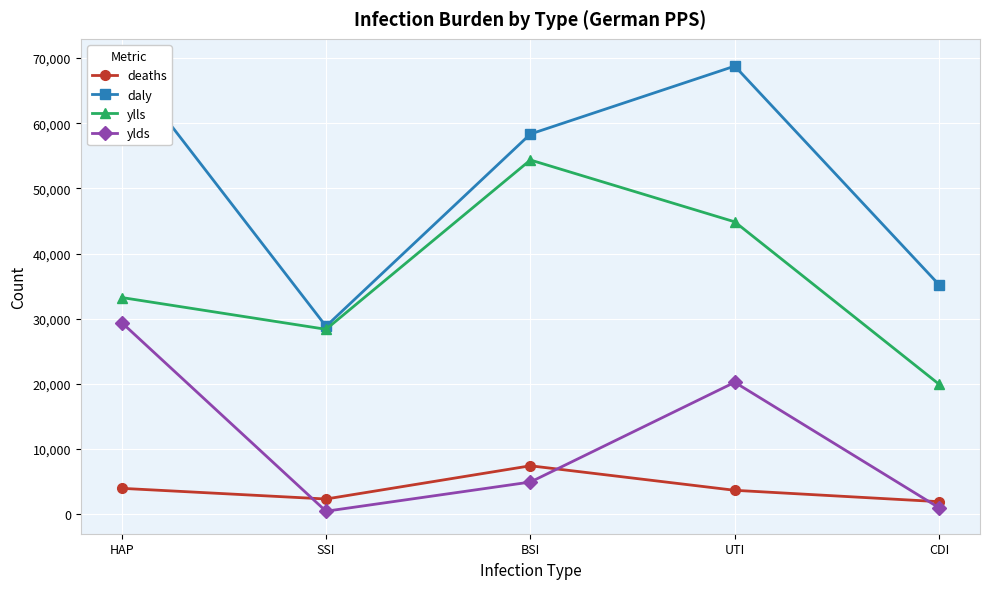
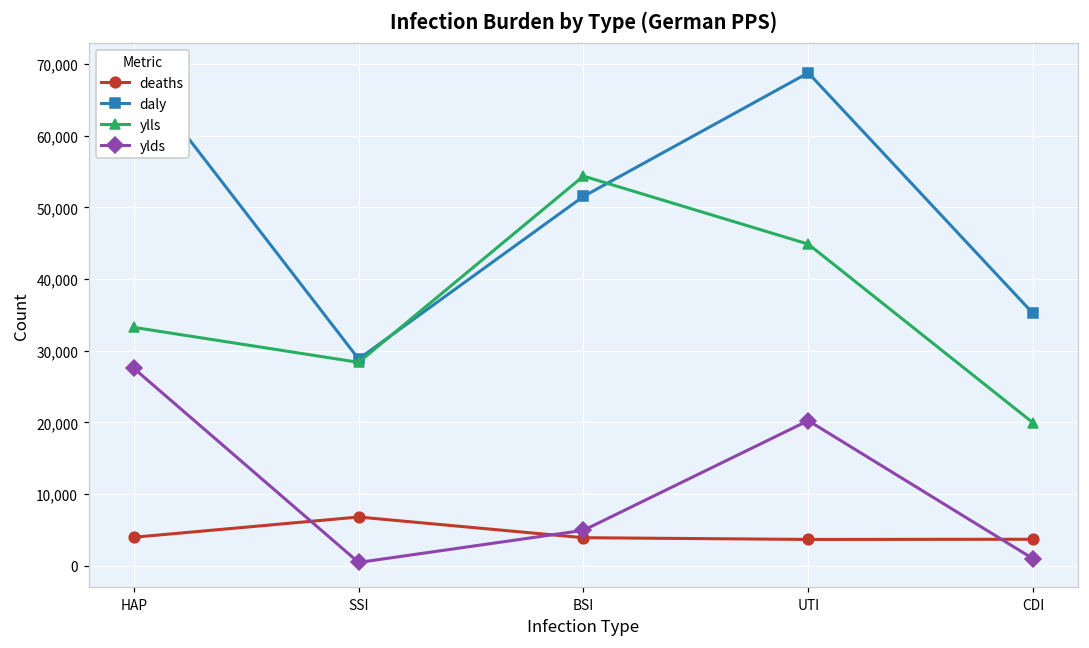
  {
    "deaths": {
      "HAP": "4,000",
-     "SSI": "2,000",
-     "BSI": "7,000",
+     "SSI": "7,000",
+     "BSI": "4,000",
      "UTI": "4,000",
-     "CDI": "2,000"
+     "CDI": "4,000"
    },
    "daly": {
      "SSI": "29,000",
-     "BSI": "58,000",
+     "BSI": "52,000",
      "UTI": "69,000",
      "CDI": "35,000"
    },
    "ylls": {
      "HAP": "33,000",
      "SSI": "28,000",
      "BSI": "54,000",
      "UTI": "45,000",
      "CDI": "20,000"
    },
    "ylds": {
-     "HAP": "29,000",
+     "HAP": "28,000",
      "SSI": "0",
      "BSI": "5,000",
      "UTI": "20,000",
      "CDI": "1,000"
    }
  }
